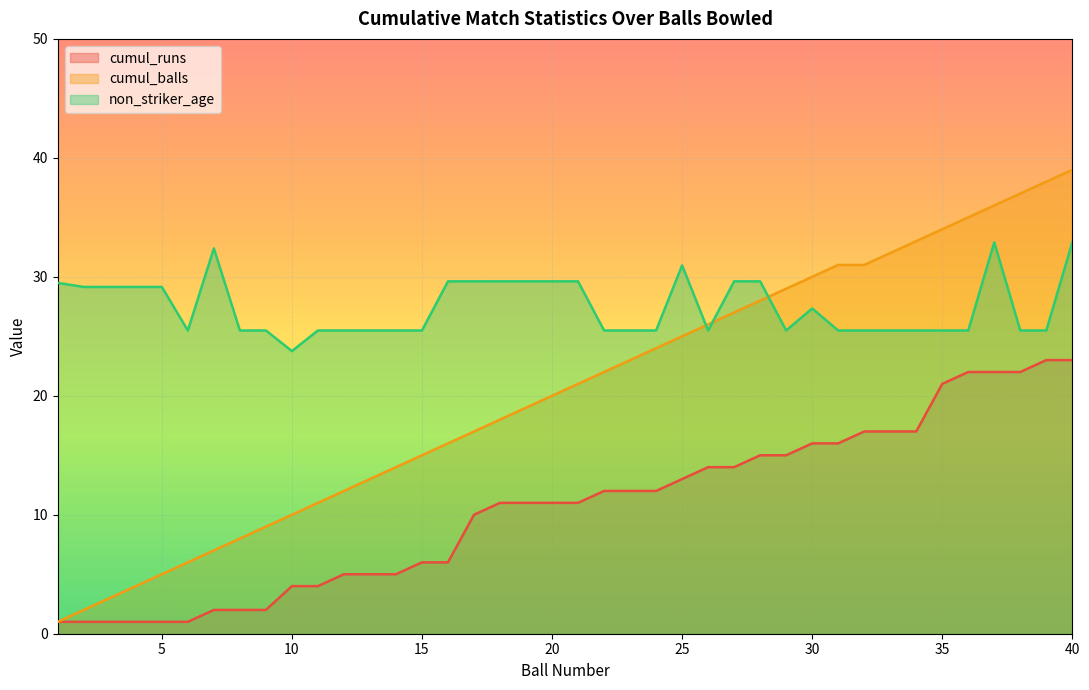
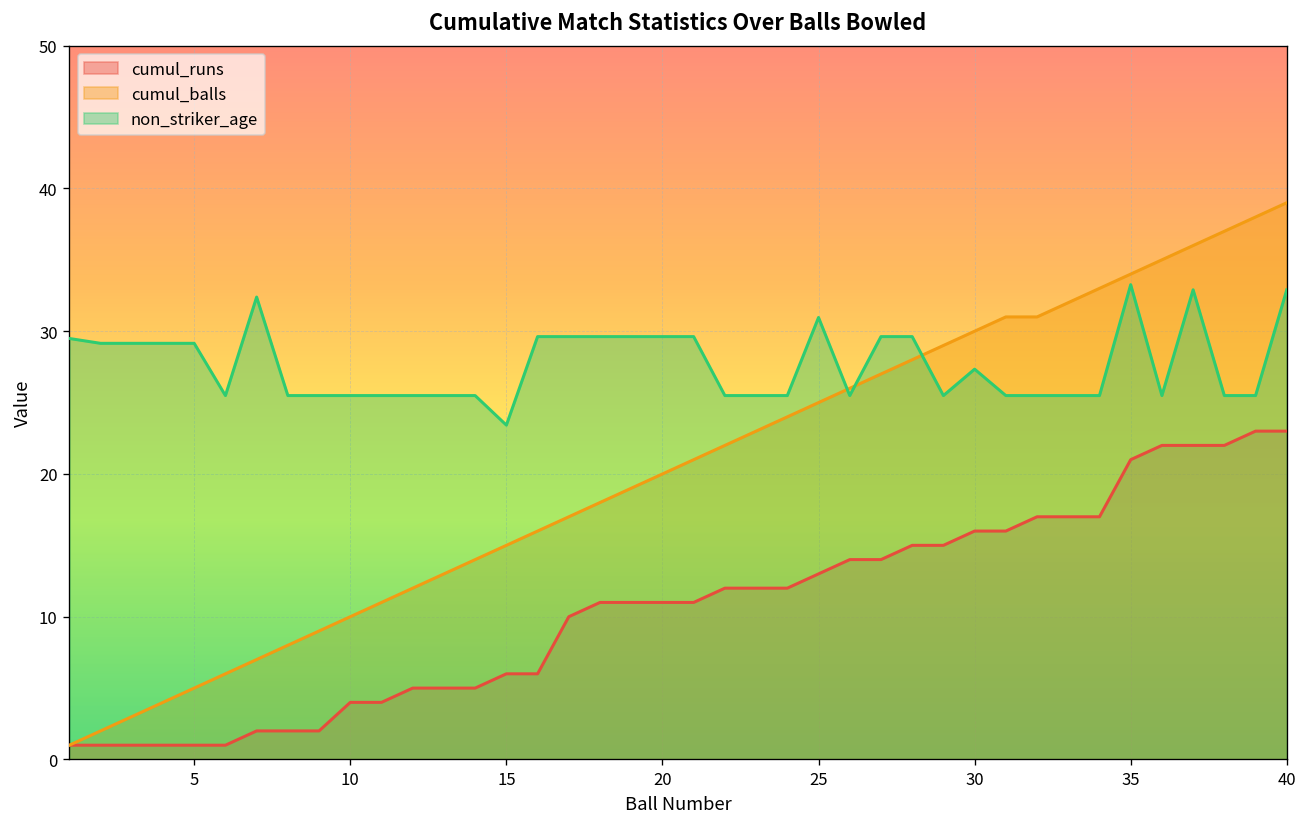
  {
    "non_striker_age": {
      "5": 29.2,
-     "10": 23.8,
-     "15": 25.5,
+     "10": 25.5,
+     "15": 23.4,
      "20": 29.6,
      "25": 31.0,
      "30": 27.3,
-     "35": 25.5,
+     "35": 33.3,
      "40": 32.9
    }
  }
